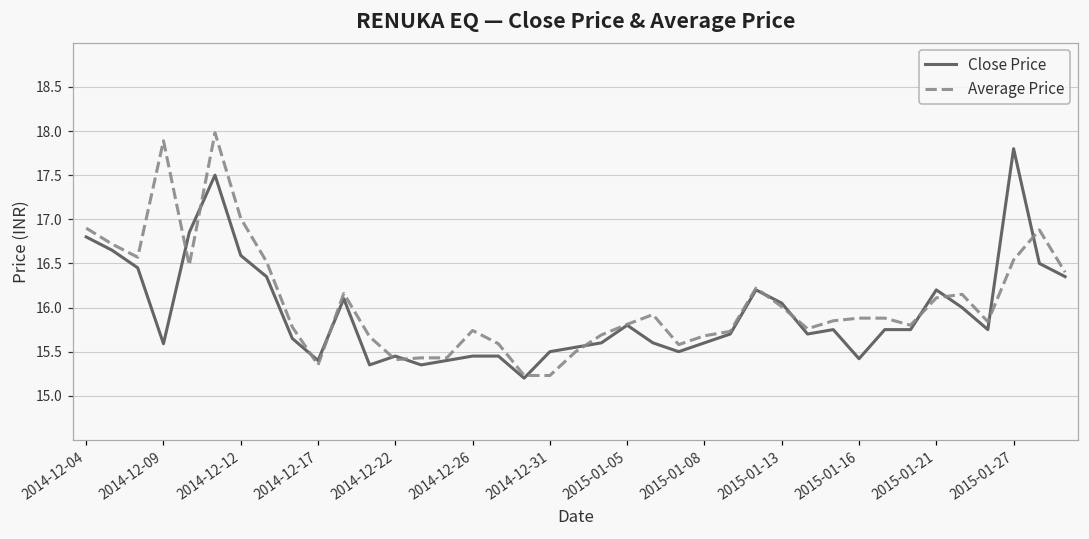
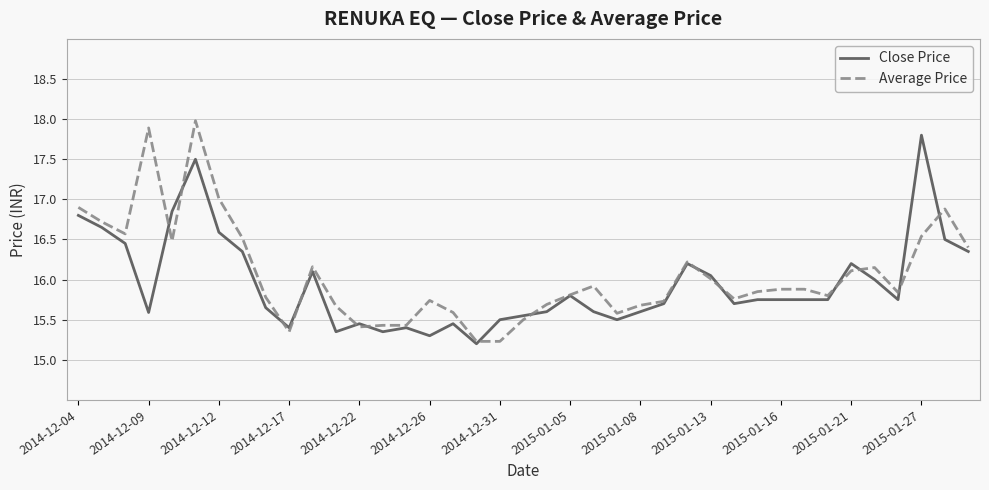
  {
    "Close Price": {
      "2014-12-04": 16.8,
      "2014-12-09": 15.6,
      "2014-12-12": 16.6,
      "2014-12-17": 15.4,
      "2014-12-22": 15.5,
-     "2014-12-26": 15.5,
+     "2014-12-26": 15.3,
      "2014-12-31": 15.5,
      "2015-01-08": 15.6,
      "2015-01-13": 16.1,
-     "2015-01-16": 15.4,
+     "2015-01-16": 15.8,
      "2015-01-21": 16.2,
      "2015-01-27": 17.8
    },
    "Average Price": {
      "2014-12-04": 16.9,
      "2014-12-09": 17.9,
      "2014-12-12": 17.0,
      "2014-12-17": 15.4,
      "2014-12-22": 15.4,
      "2014-12-26": 15.7,
      "2014-12-31": 15.2,
      "2015-01-08": 15.7,
      "2015-01-13": 16.0,
      "2015-01-16": 15.9,
      "2015-01-21": 16.1,
      "2015-01-27": 16.5
    }
  }
